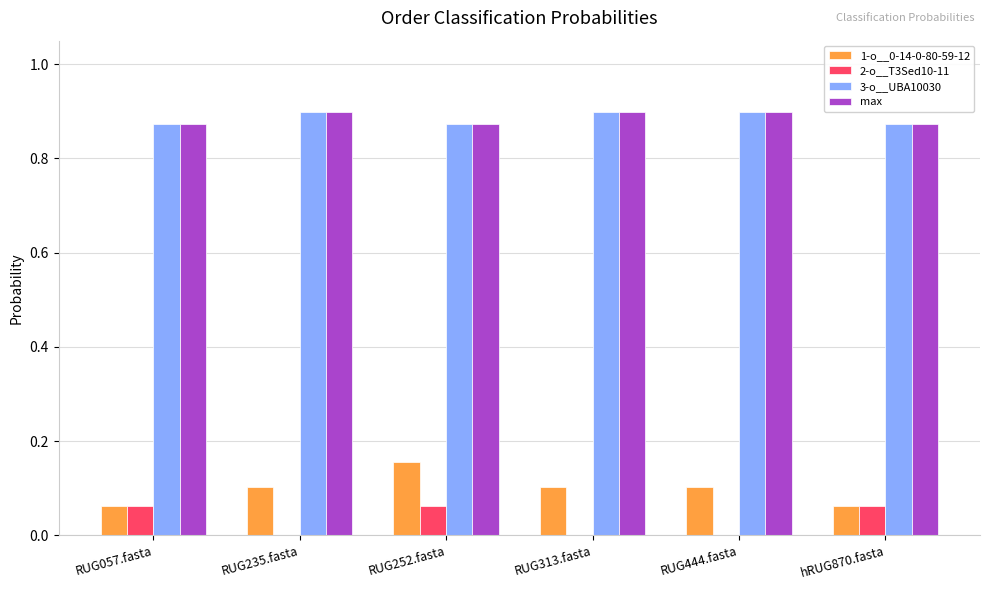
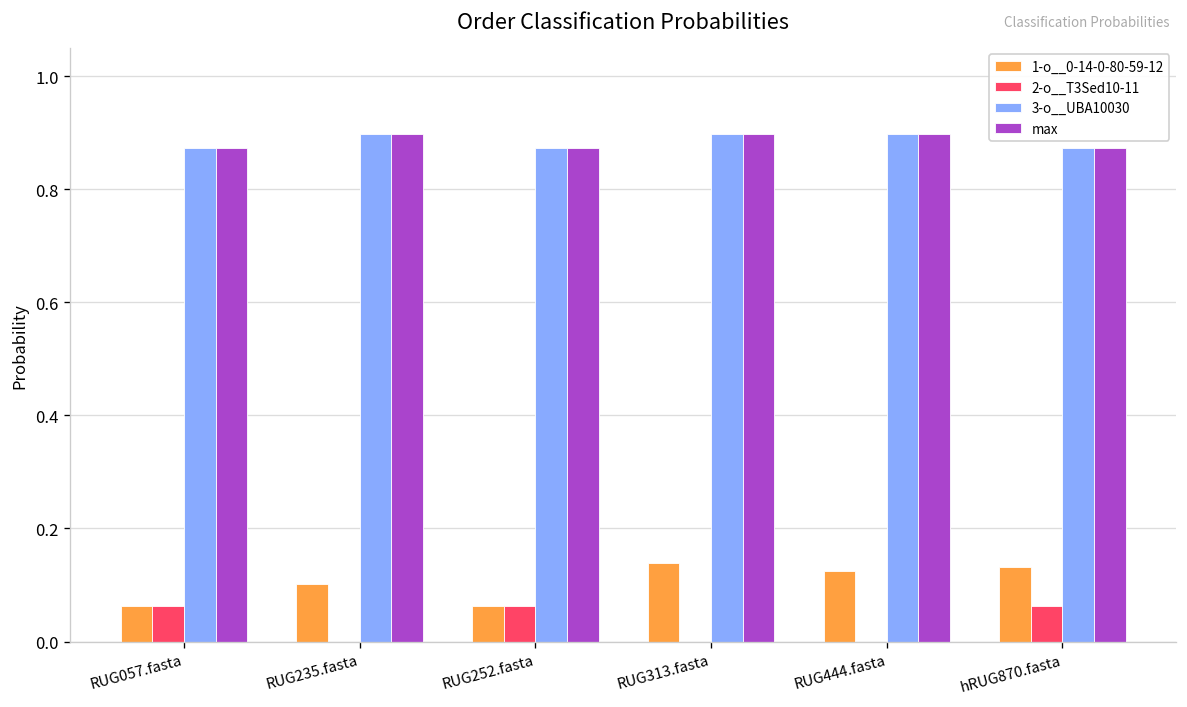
  {
    "1-o__0-14-0-80-59-12": {
      "RUG057.fasta": 0.06,
      "RUG235.fasta": 0.10,
-     "RUG252.fasta": 0.16,
-     "RUG313.fasta": 0.10,
-     "RUG444.fasta": 0.10,
-     "hRUG870.fasta": 0.06
+     "RUG252.fasta": 0.06,
+     "RUG313.fasta": 0.14,
+     "RUG444.fasta": 0.12,
+     "hRUG870.fasta": 0.13
    },
    "2-o__T3Sed10-11": {
      "RUG057.fasta": 0.06,
      "RUG252.fasta": 0.06,
      "hRUG870.fasta": 0.06
    },
    "3-o__UBA10030": {
      "RUG057.fasta": 0.87,
      "RUG235.fasta": 0.90,
      "RUG252.fasta": 0.87,
      "RUG313.fasta": 0.90,
      "RUG444.fasta": 0.90,
      "hRUG870.fasta": 0.87
    },
    "max": {
      "RUG057.fasta": 0.87,
      "RUG235.fasta": 0.90,
      "RUG252.fasta": 0.87,
      "RUG313.fasta": 0.90,
      "RUG444.fasta": 0.90,
      "hRUG870.fasta": 0.87
    }
  }
